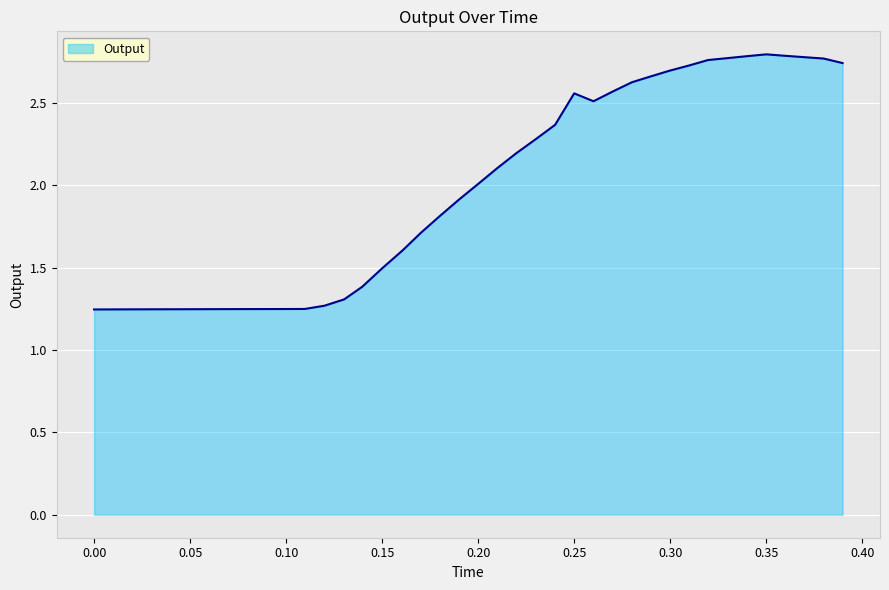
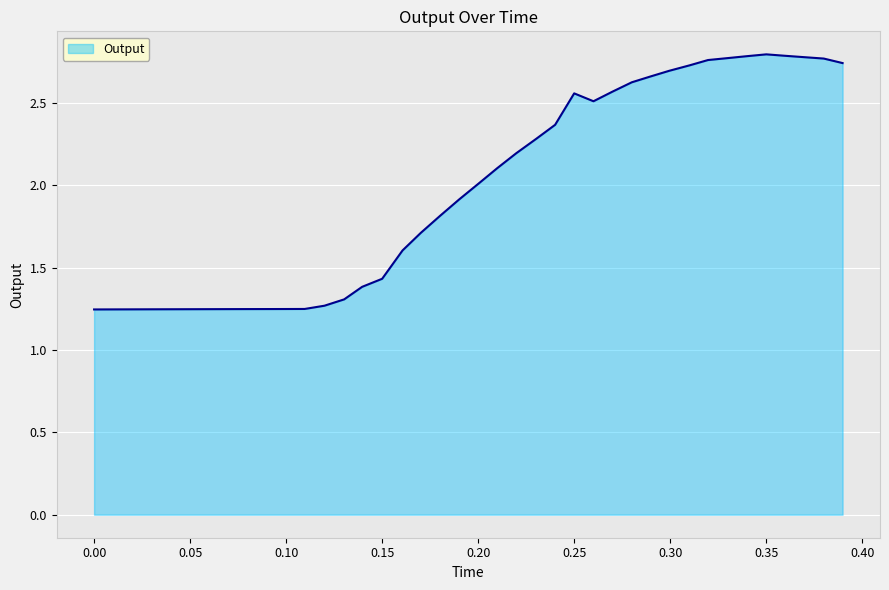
  {
    "0.00": 1.25,
    "0.05": 1.25,
-   "0.15": 1.50,
+   "0.15": 1.43,
    "0.25": 2.56,
    "0.35": 2.80
  }
